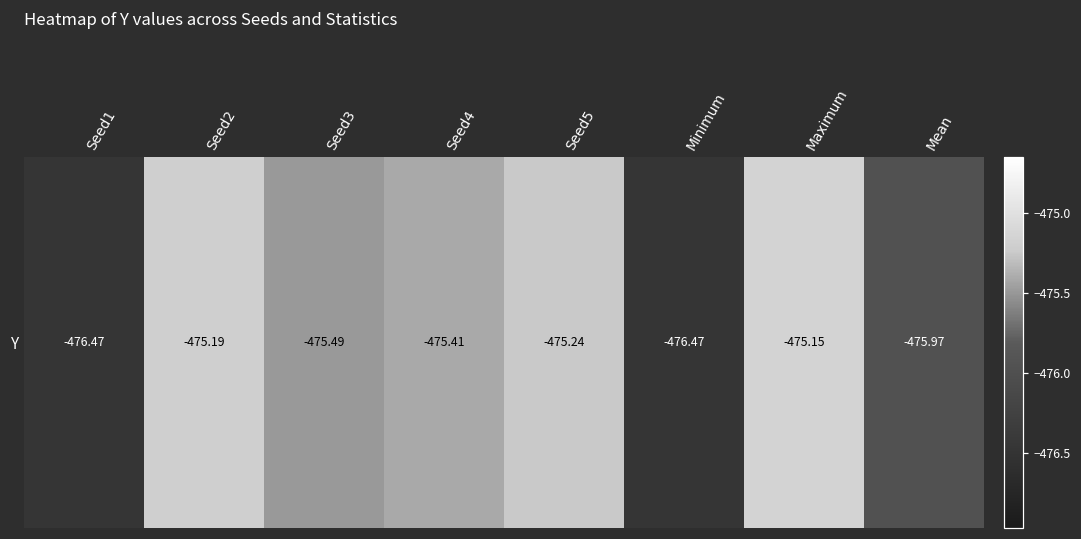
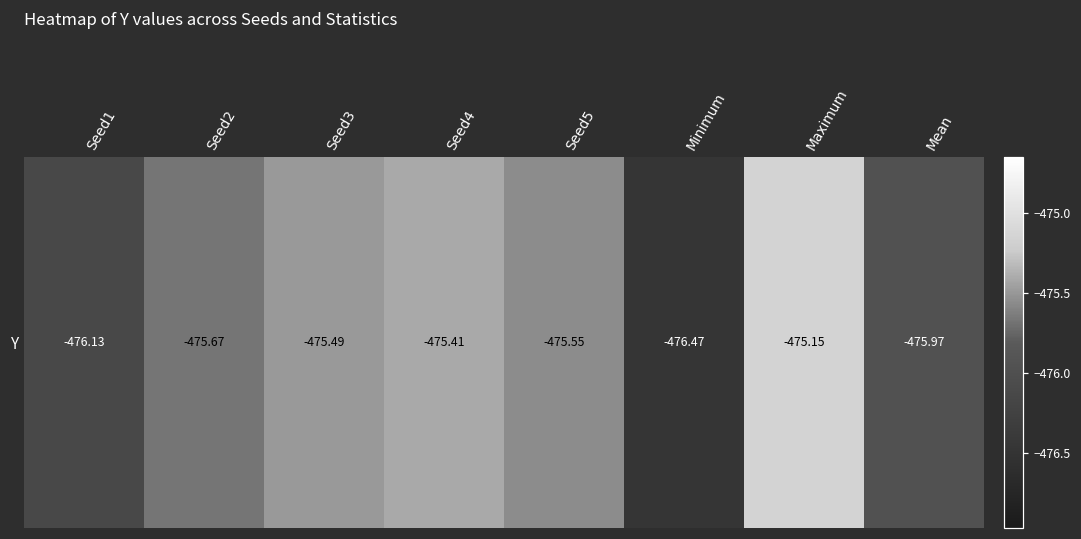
  {
    "Y": {
-     "Seed1": -476.47,
-     "Seed2": -475.19,
+     "Seed1": -476.13,
+     "Seed2": -475.67,
      "Seed3": -475.49,
      "Seed4": -475.41,
-     "Seed5": -475.24,
+     "Seed5": -475.55,
      "Minimum": -476.47,
      "Maximum": -475.15,
      "Mean": -475.97
    }
  }
